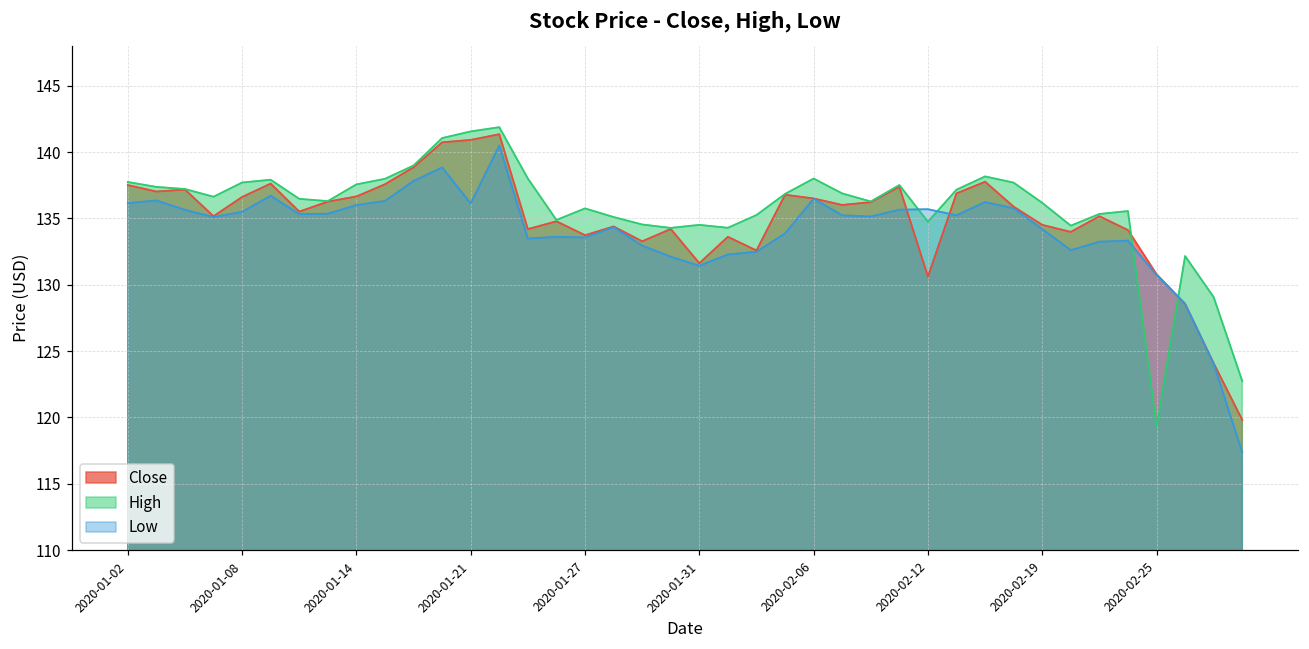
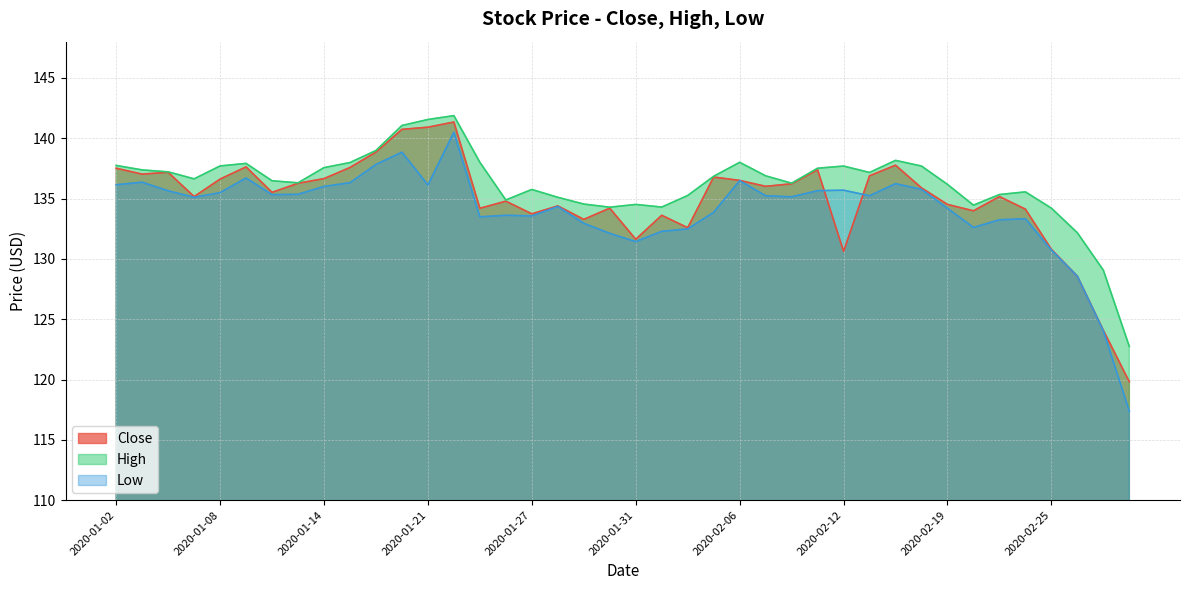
  {
    "Close": {
      "2020-01-02": 137.5,
      "2020-01-08": 136.6,
      "2020-01-14": 136.6,
      "2020-01-21": 140.9,
      "2020-02-12": 130.6,
      "2020-02-19": 134.5
    },
    "High": {
      "2020-01-02": 137.7,
      "2020-01-08": 137.7,
      "2020-01-14": 137.6,
      "2020-01-21": 141.6,
      "2020-01-27": 135.8,
      "2020-01-31": 134.5,
      "2020-02-06": 138.0,
-     "2020-02-12": 134.7,
+     "2020-02-12": 137.7,
      "2020-02-19": 136.2,
-     "2020-02-25": 119.3
+     "2020-02-25": 134.2
    },
    "Low": {
      "2020-01-02": 136.1,
      "2020-01-08": 135.5,
      "2020-01-14": 136.0,
      "2020-01-21": 136.1,
      "2020-02-12": 135.7,
      "2020-02-19": 134.2
    }
  }
